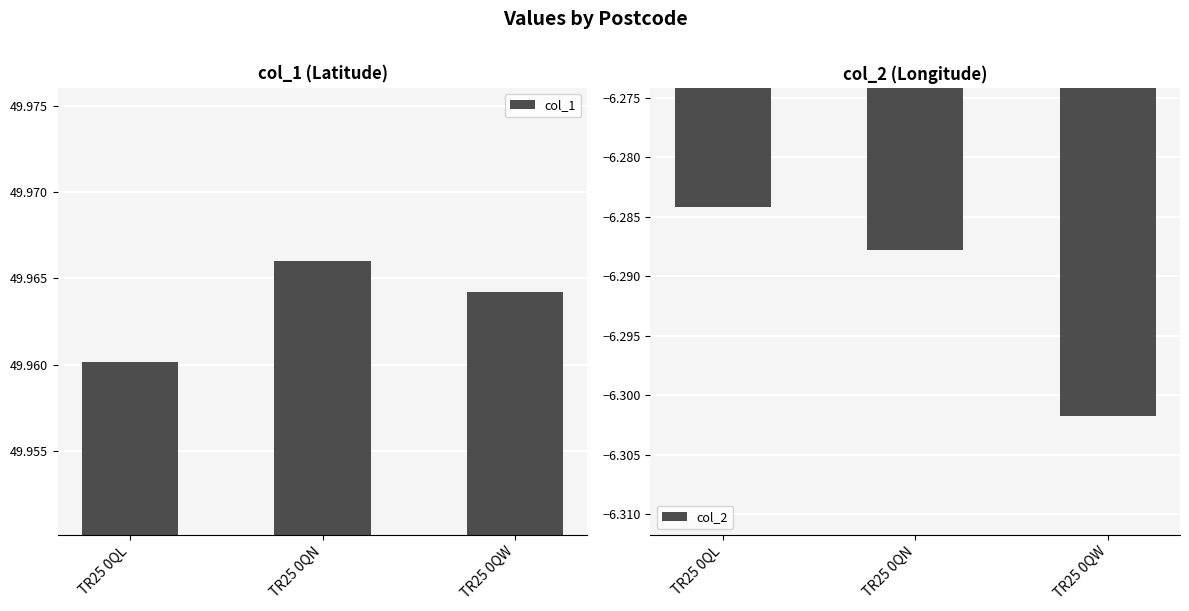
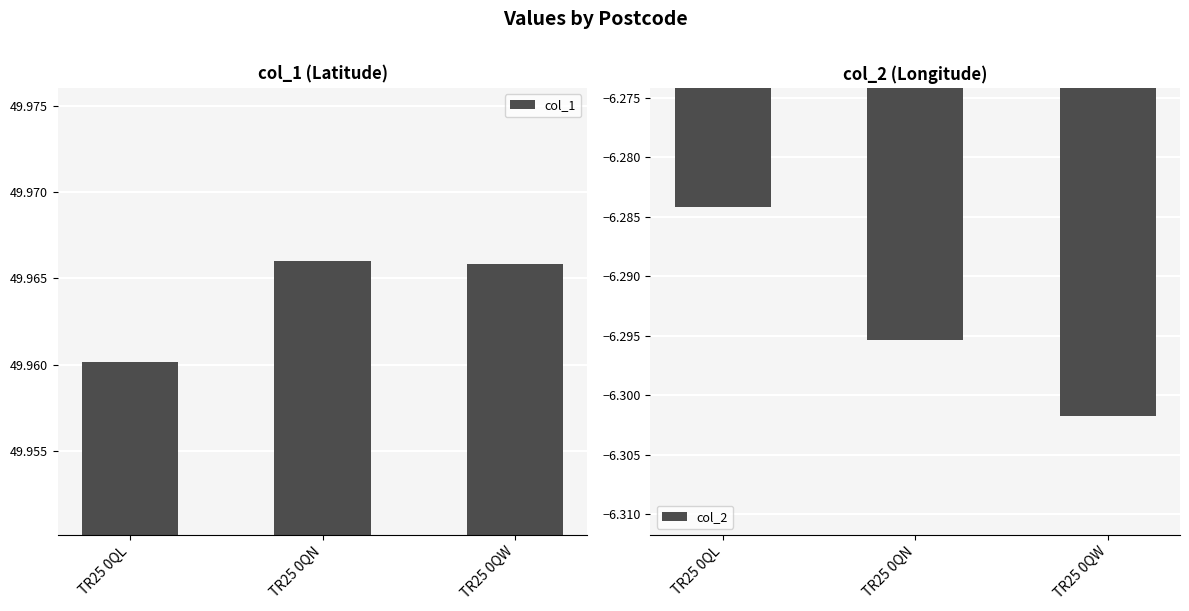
  {
    "col_1 (Latitude)": {
      "TR25 0QL": 49.9602,
      "TR25 0QN": 49.9660,
-     "TR25 0QW": 49.9642
+     "TR25 0QW": 49.9658
    },
    "col_2 (Longitude)": {
      "TR25 0QL": -6.2842,
-     "TR25 0QN": -6.2878,
+     "TR25 0QN": -6.2954,
      "TR25 0QW": -6.3017
    }
  }
